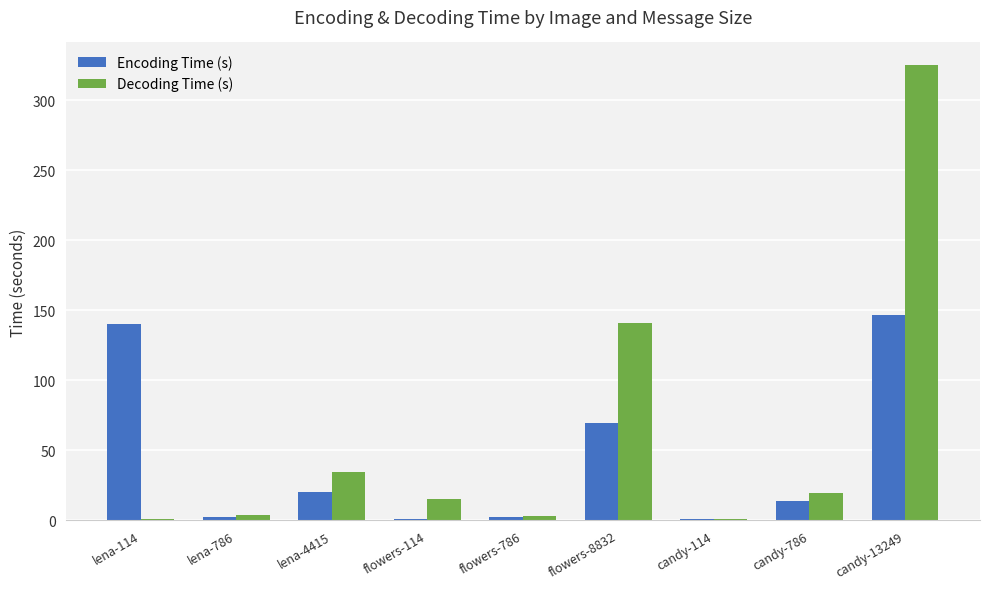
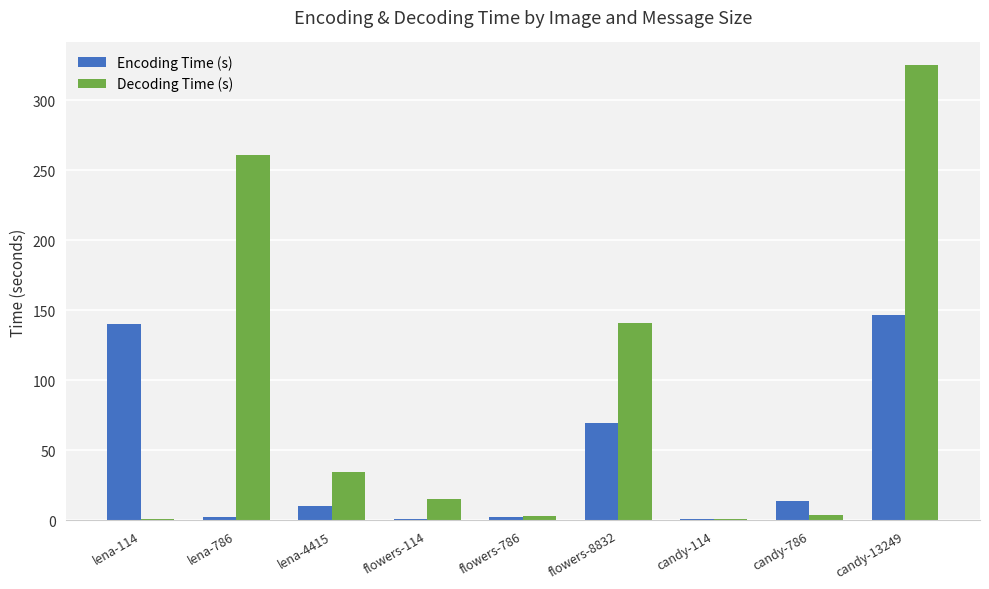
  {
    "Encoding Time (s)": {
      "lena-114": 140,
      "lena-786": 3,
-     "lena-4415": 20,
+     "lena-4415": 11,
      "flowers-786": 3,
      "flowers-8832": 69,
      "candy-786": 14,
      "candy-13249": 146
    },
    "Decoding Time (s)": {
-     "lena-786": 4,
+     "lena-786": 261,
      "lena-4415": 35,
      "flowers-114": 15,
      "flowers-786": 3,
      "flowers-8832": 141,
-     "candy-786": 19,
+     "candy-786": 4,
      "candy-13249": 325
    }
  }
